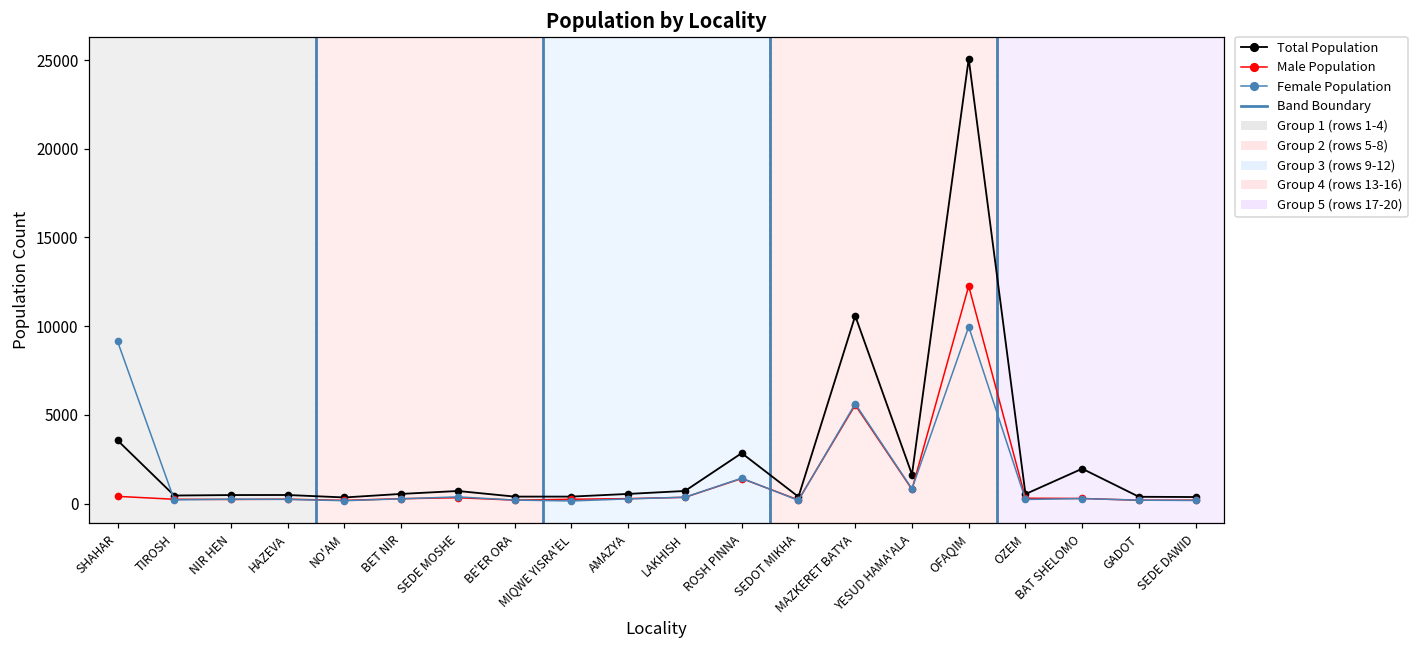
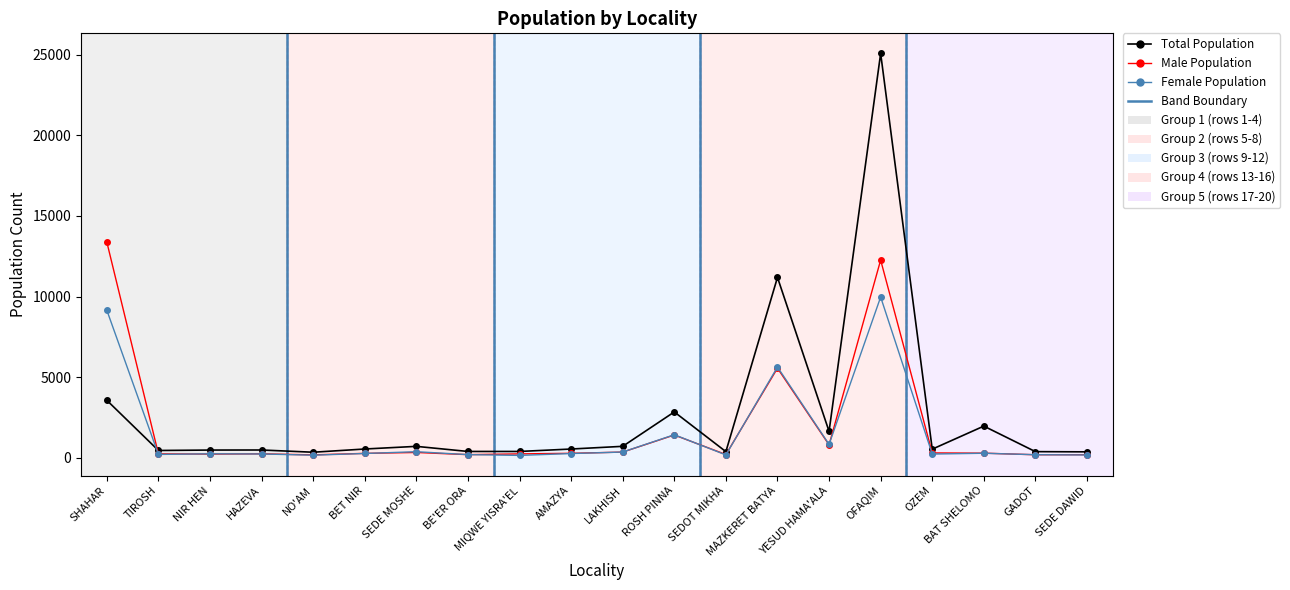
  {
    "Total Population": {
      "SHAHAR": 3600,
      "TIROSH": 500,
      "NIR HEN": 500,
      "HAZEVA": 500,
      "NO'AM": 300,
      "BET NIR": 500,
      "SEDE MOSHE": 700,
      "BE'ER ORA": 400,
      "AMAZYA": 500,
      "LAKHISH": 700,
      "ROSH PINNA": 2800,
      "SEDOT MIKHA": 400,
-     "MAZKERET BATYA": 10600,
+     "MAZKERET BATYA": 11200,
      "YESUD HAMA'ALA": 1600,
      "OFAQIM": 25100,
      "OZEM": 500,
      "BAT SHELOMO": 2000,
      "GADOT": 400,
      "SEDE DAWID": 400
    },
    "Male Population": {
-     "SHAHAR": 400,
+     "SHAHAR": 13400,
      "OFAQIM": 12300
    },
    "Female Population": {
      "SHAHAR": 9200,
      "OFAQIM": 10000
    }
  }
